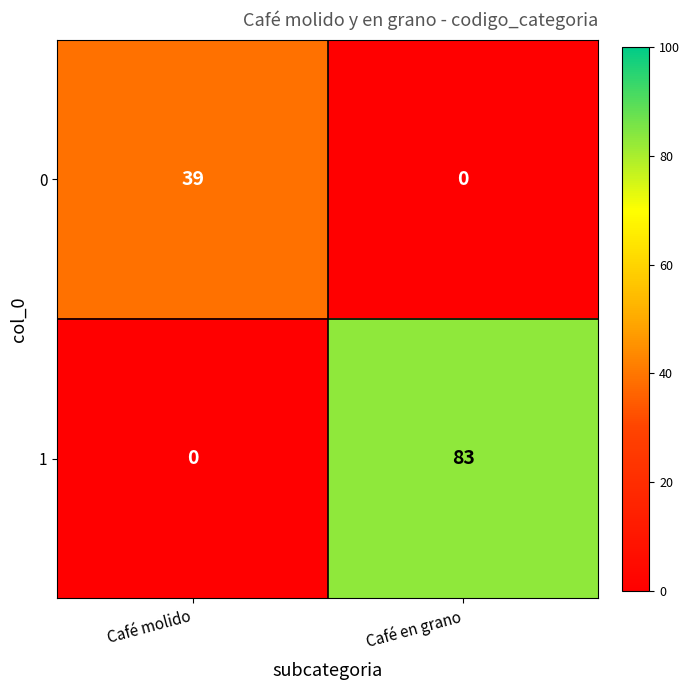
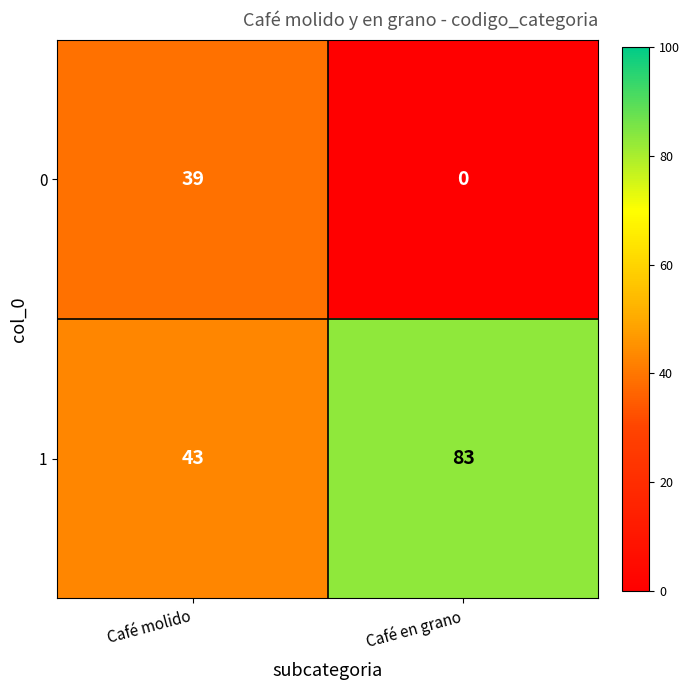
  {
    "0": {
      "Café molido": 39,
      "Café en grano": 0
    },
    "1": {
-     "Café molido": 0,
+     "Café molido": 43,
      "Café en grano": 83
    }
  }
